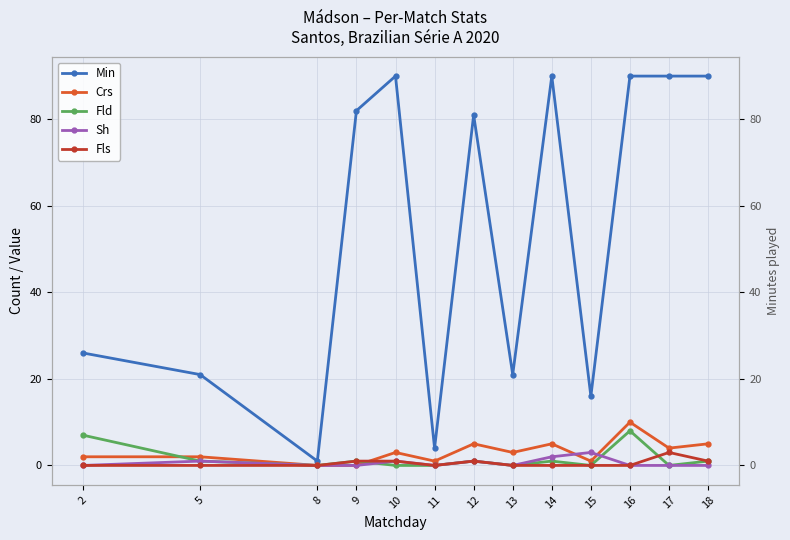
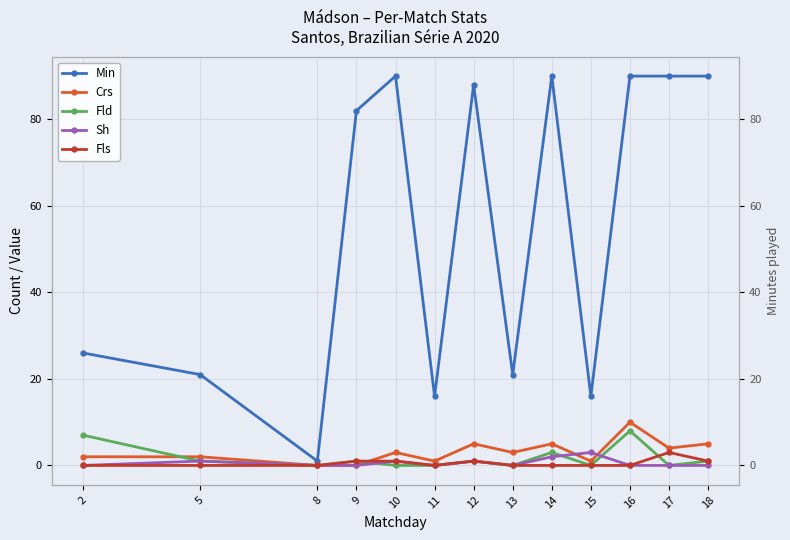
  {
    "Min": {
      "2": 26,
      "5": 21,
      "8": 1,
      "9": 82,
      "10": 90,
-     "11": 4,
-     "12": 81,
+     "11": 16,
+     "12": 88,
      "13": 21,
      "14": 90,
      "15": 16,
      "16": 90,
      "17": 90,
      "18": 90
    },
    "Fld": {
      "2": 7,
      "10": 0,
-     "14": 1,
+     "14": 3,
      "16": 8
    },
    "Sh": {
      "14": 2,
      "15": 3,
      "18": 0
    }
  }
